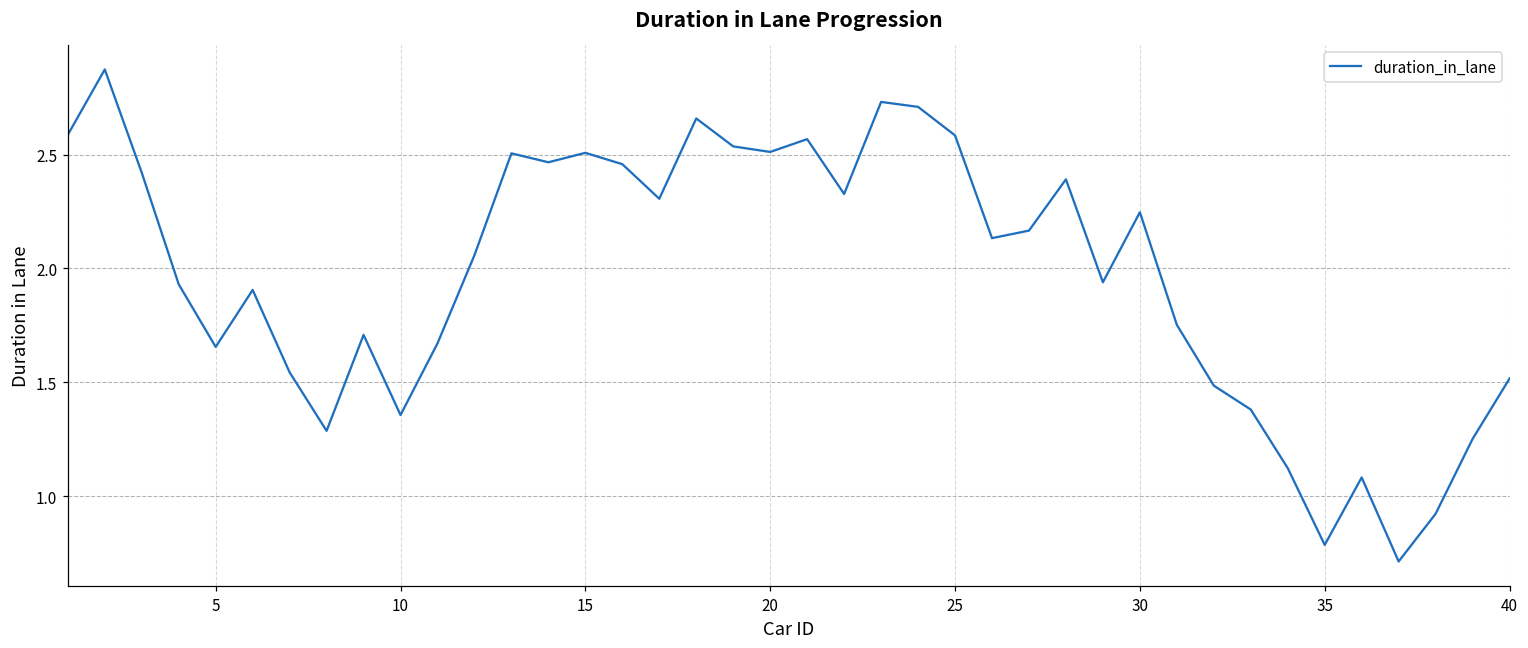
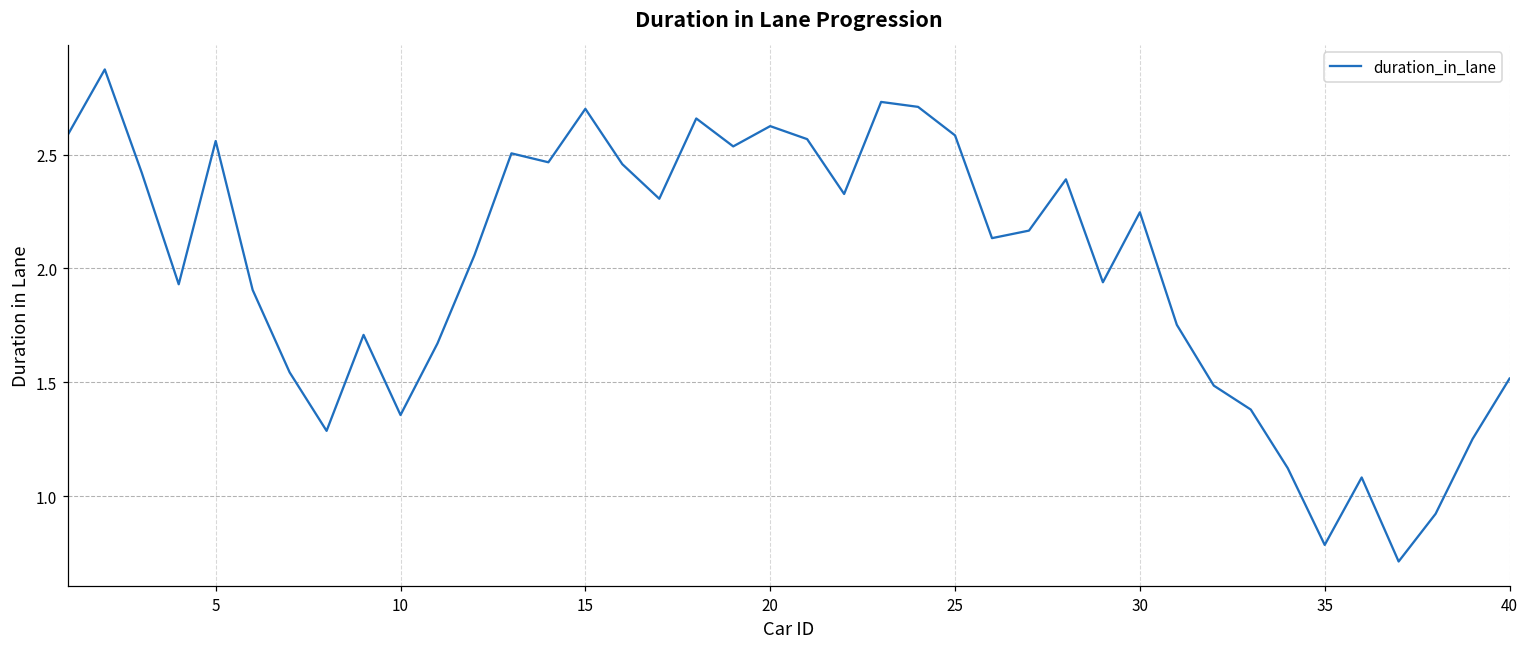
  {
-   "5": 1.66,
+   "5": 2.56,
    "10": 1.36,
-   "15": 2.51,
-   "20": 2.51,
+   "15": 2.70,
+   "20": 2.62,
    "25": 2.58,
    "30": 2.25,
    "35": 0.79,
    "40": 1.52
  }
